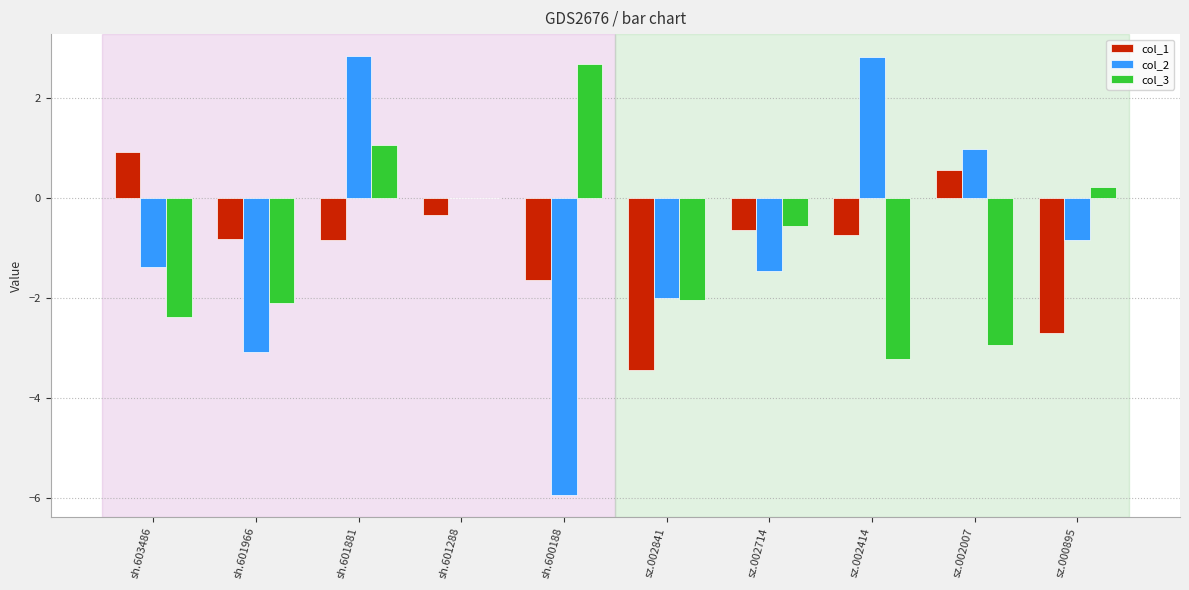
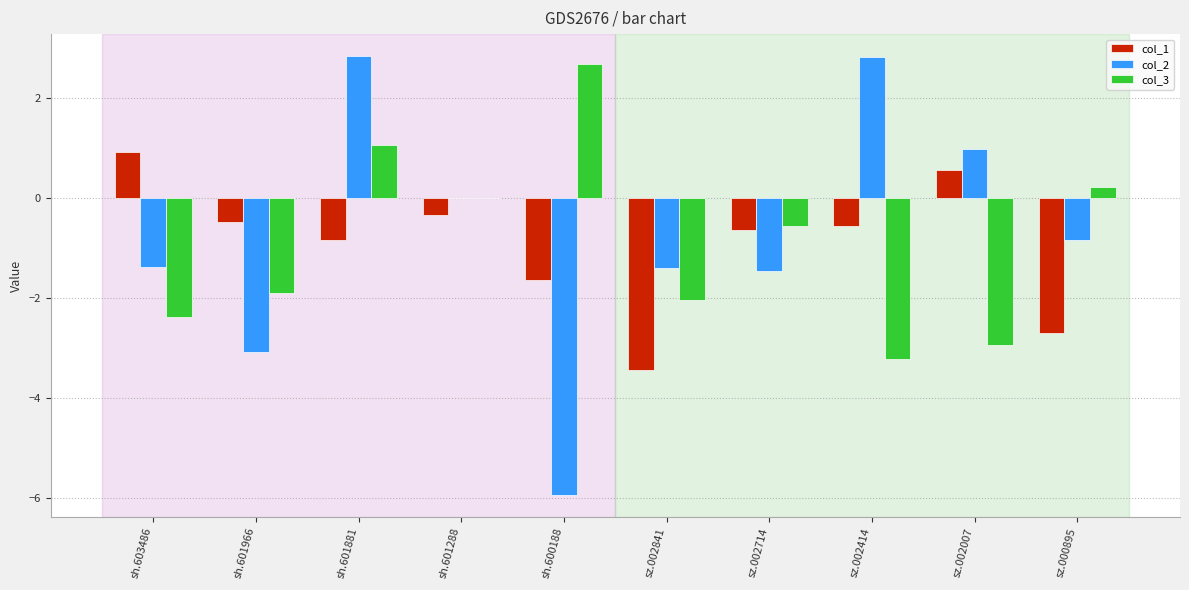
  {
    "col_1": {
      "sh.603486": 0.9,
-     "sh.601966": -0.8,
+     "sh.601966": -0.5,
      "sh.601881": -0.8,
      "sh.601288": -0.3,
      "sh.600188": -1.6,
      "sz.002841": -3.5,
      "sz.002714": -0.6,
-     "sz.002414": -0.7,
+     "sz.002414": -0.6,
      "sz.002007": 0.6,
      "sz.000895": -2.7
    },
    "col_2": {
      "sh.603486": -1.4,
      "sh.601966": -3.1,
      "sh.601881": 2.8,
      "sh.601288": 0.0,
      "sh.600188": -5.9,
-     "sz.002841": -2.0,
+     "sz.002841": -1.4,
      "sz.002714": -1.5,
      "sz.002414": 2.8,
      "sz.002007": 1.0,
      "sz.000895": -0.8
    },
    "col_3": {
      "sh.603486": -2.4,
-     "sh.601966": -2.1,
+     "sh.601966": -1.9,
      "sh.601881": 1.1,
      "sh.601288": 0.0,
      "sh.600188": 2.7,
      "sz.002841": -2.0,
      "sz.002714": -0.6,
      "sz.002414": -3.2,
      "sz.002007": -3.0,
      "sz.000895": 0.2
    }
  }
